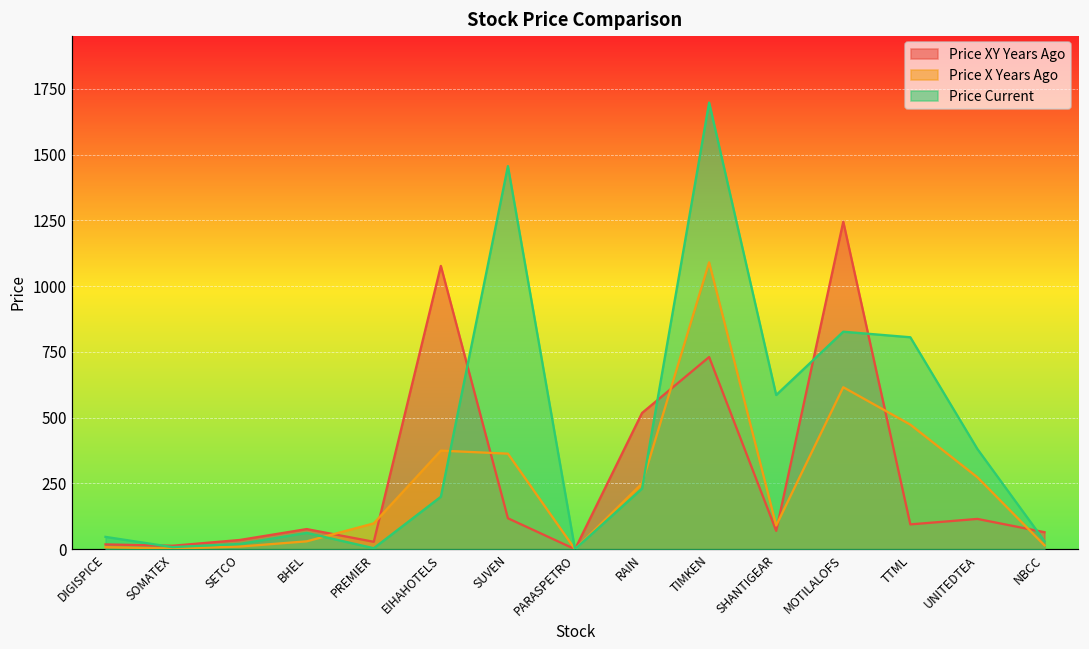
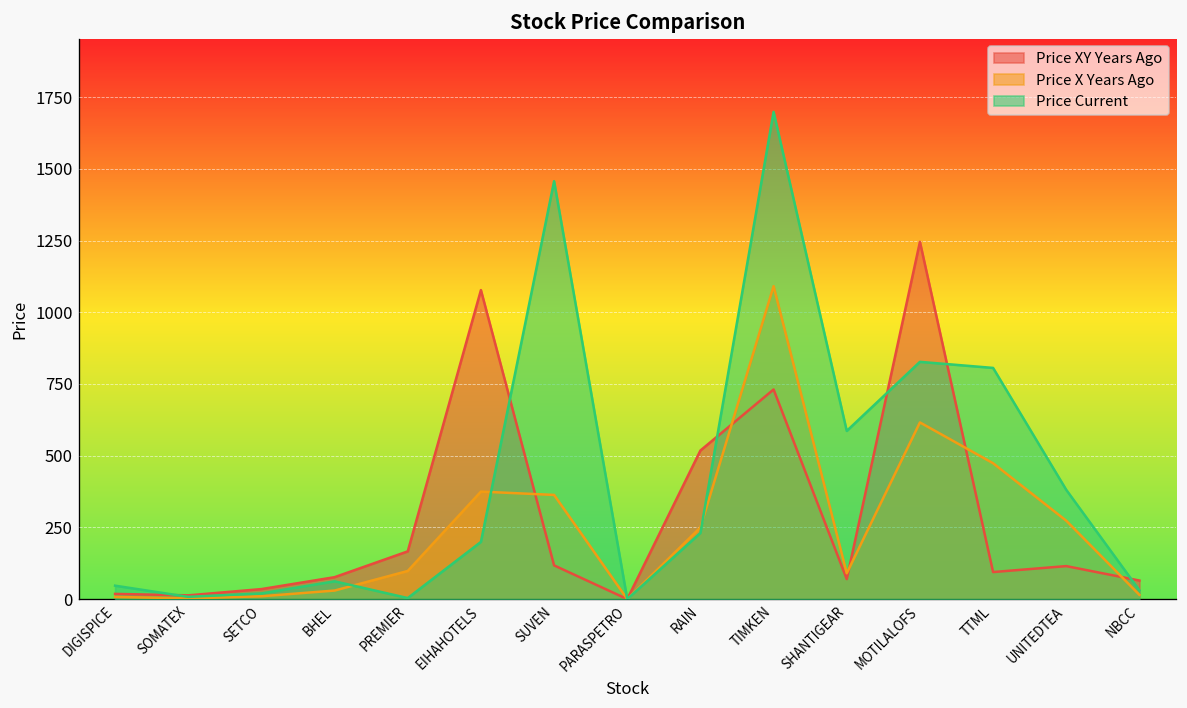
  {
    "Price XY Years Ago": {
      "SETCO": 40,
      "BHEL": 80,
-     "PREMIER": 30,
+     "PREMIER": 170,
      "EIHAHOTELS": 1080,
      "SUVEN": 120,
      "RAIN": 520,
      "TIMKEN": 730,
      "SHANTIGEAR": 70,
      "MOTILALOFS": 1250,
      "TTML": 90,
      "UNITEDTEA": 120,
      "NBCC": 60
    },
    "Price X Years Ago": {
      "BHEL": 30,
      "PREMIER": 100,
      "EIHAHOTELS": 370,
      "SUVEN": 360,
      "RAIN": 250,
      "TIMKEN": 1090,
      "SHANTIGEAR": 90,
      "MOTILALOFS": 620,
      "TTML": 470,
      "UNITEDTEA": 270,
      "NBCC": 10
    },
    "Price Current": {
      "DIGISPICE": 50,
      "BHEL": 60,
      "PREMIER": 0,
      "EIHAHOTELS": 200,
      "SUVEN": 1460,
      "RAIN": 230,
      "TIMKEN": 1700,
      "SHANTIGEAR": 590,
      "MOTILALOFS": 830,
      "TTML": 810,
      "UNITEDTEA": 380,
      "NBCC": 30
    }
  }
